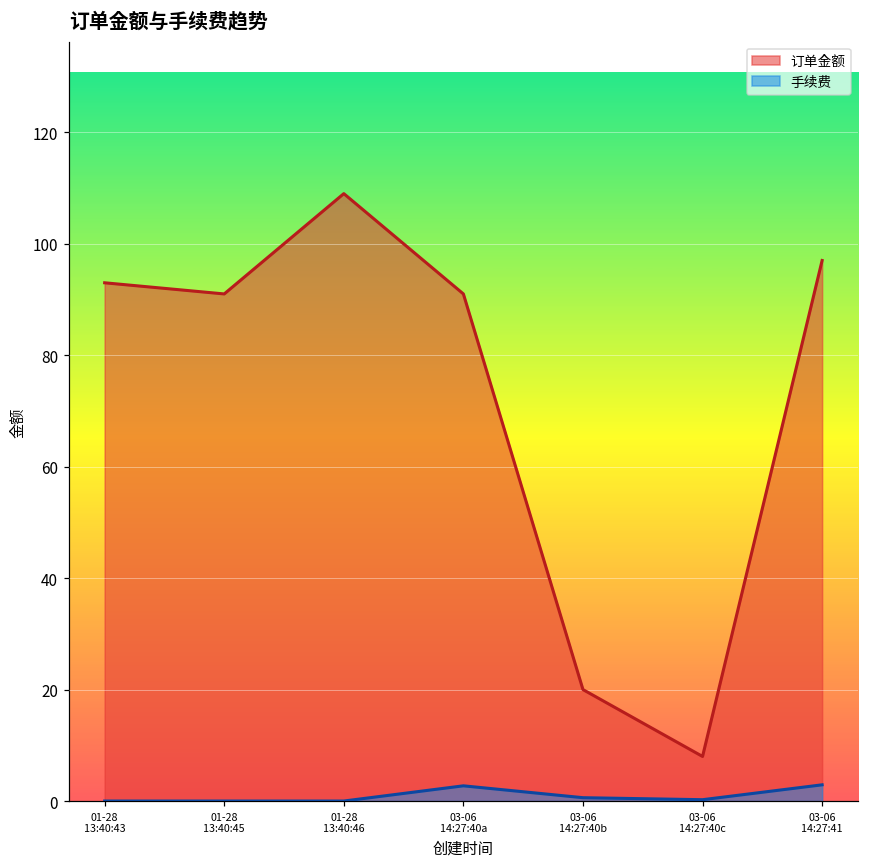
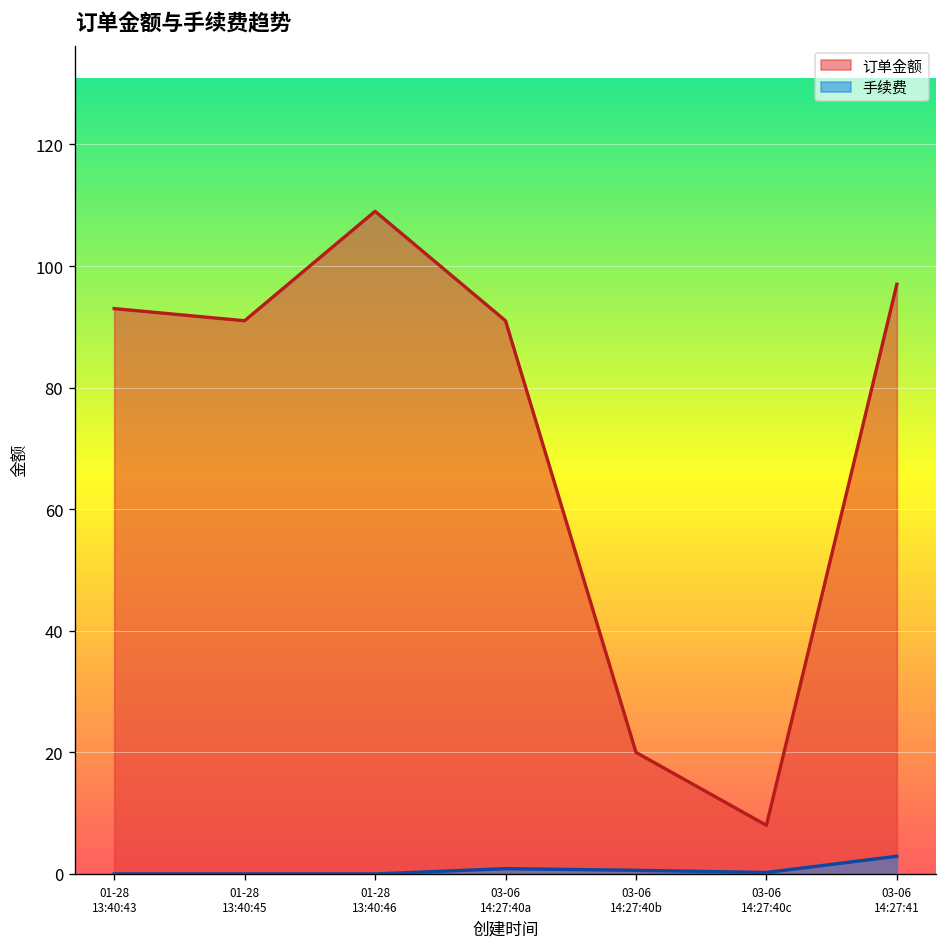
  {
    "订单金额": {
      "01-28 13:40:43": 93,
      "01-28 13:40:45": 91,
      "01-28 13:40:46": 109,
      "03-06 14:27:40a": 91,
      "03-06 14:27:40b": 20,
      "03-06 14:27:40c": 8,
      "03-06 14:27:41": 97
    },
    "手续费": {
      "01-28 13:40:43": 0,
      "01-28 13:40:45": 0,
      "01-28 13:40:46": 0,
-     "03-06 14:27:40a": 3,
+     "03-06 14:27:40a": 1,
      "03-06 14:27:40b": 1,
      "03-06 14:27:40c": 0,
      "03-06 14:27:41": 3
    }
  }
